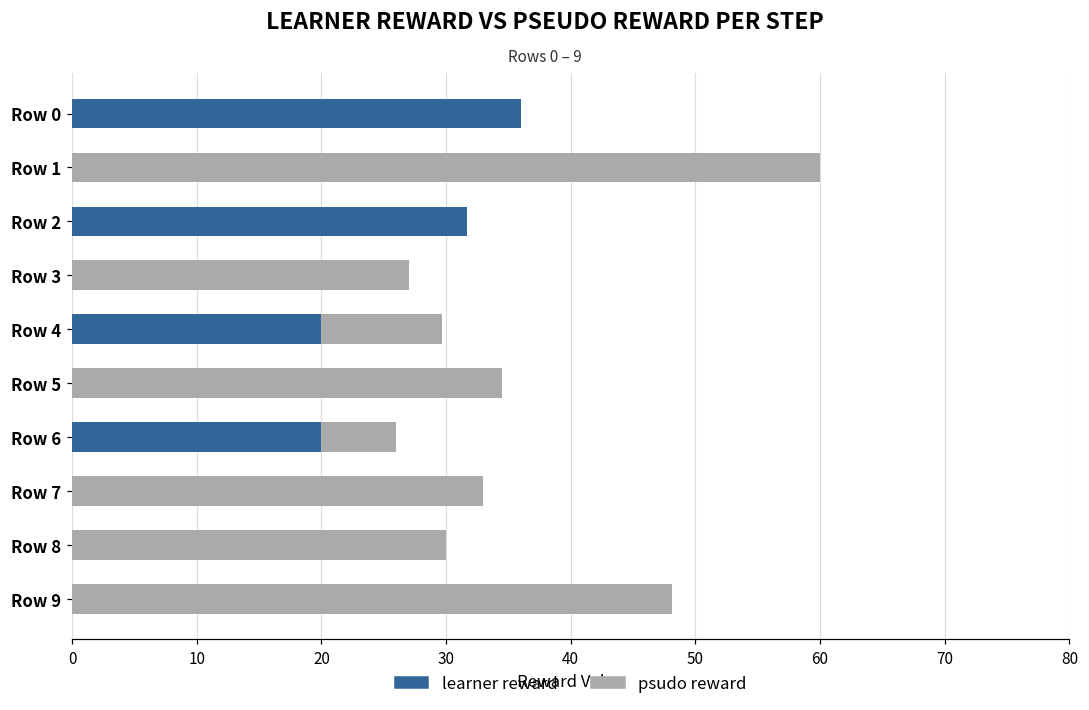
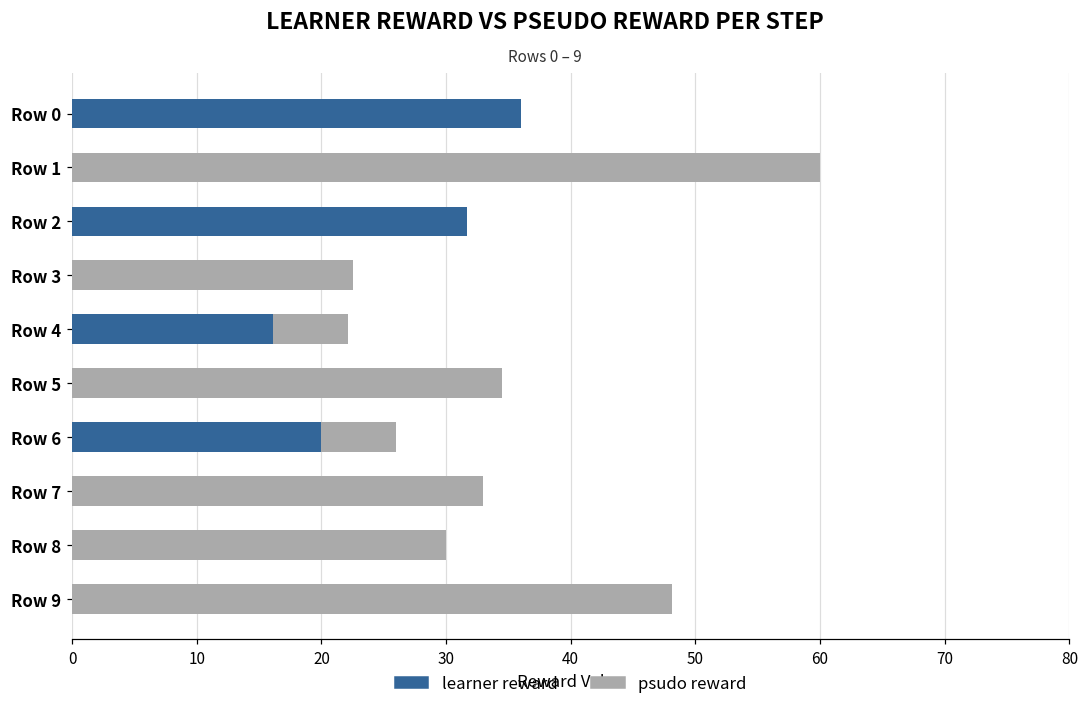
  {
    "learner reward": {
      "Row 0": 36.0,
      "Row 1": 0.0,
      "Row 2": 31.7,
      "Row 3": 0.0,
-     "Row 4": 20.0,
+     "Row 4": 16.1,
      "Row 5": 0.0,
      "Row 6": 20.0,
      "Row 7": 0.0,
      "Row 8": 0.0,
      "Row 9": 0.0
    },
    "psudo reward": {
      "Row 0": 0.0,
      "Row 1": 60.0,
      "Row 2": 0.0,
-     "Row 3": 27.0,
-     "Row 4": 9.7,
+     "Row 3": 22.5,
+     "Row 4": 6.0,
      "Row 5": 34.5,
      "Row 6": 6.0,
      "Row 7": 33.0,
      "Row 8": 30.0,
      "Row 9": 48.1
    }
  }
